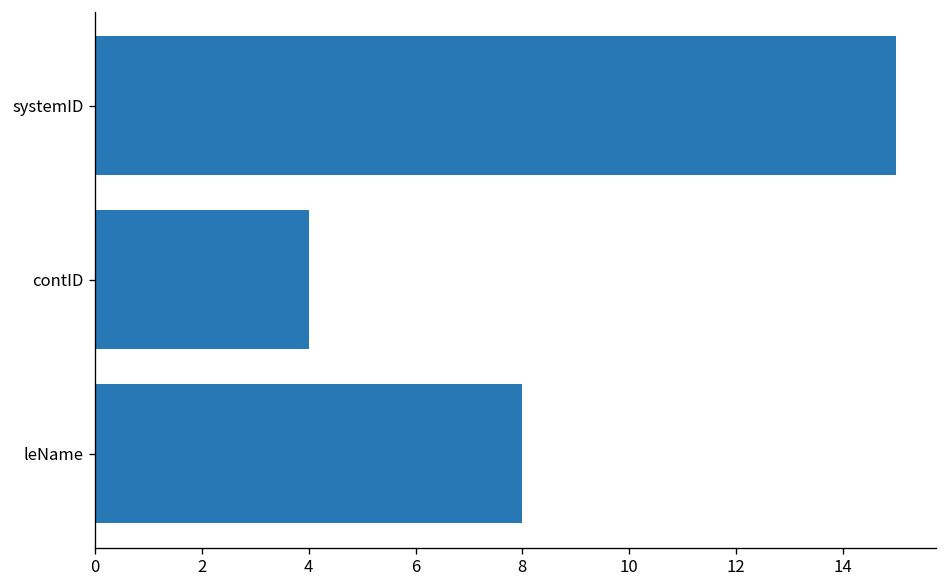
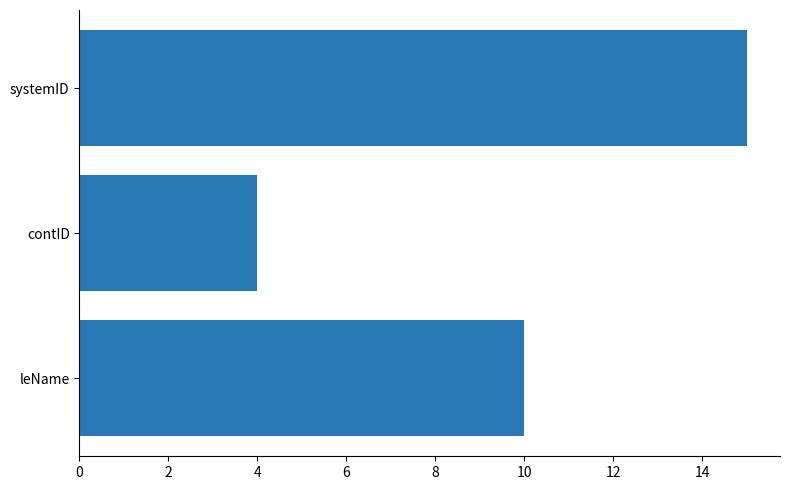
  {
    "systemID": 15,
    "contID": 4,
-   "leName": 8
+   "leName": 10
  }
